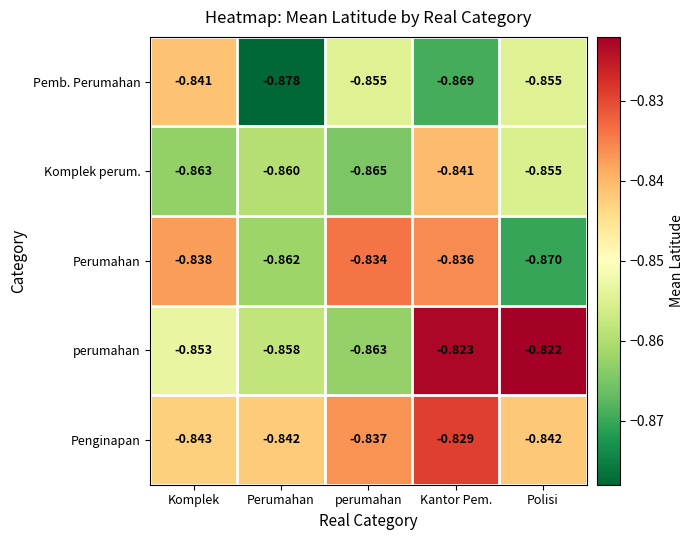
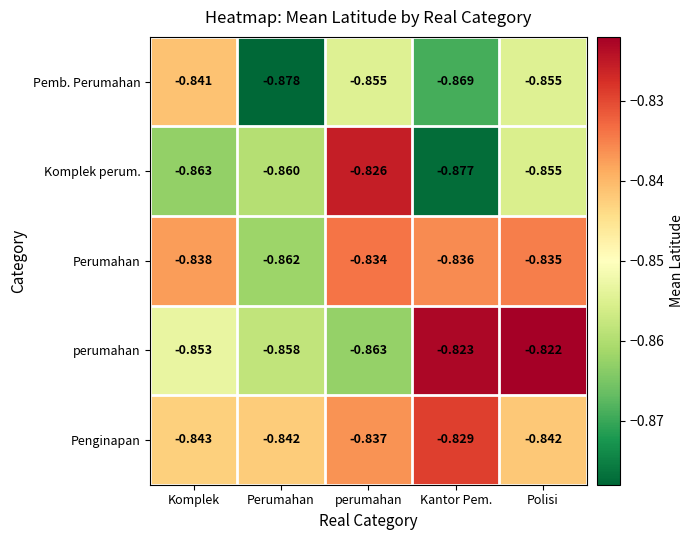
  {
    "Pemb. Perumahan": {
      "Komplek": -0.841,
      "Perumahan": -0.878,
      "perumahan": -0.855,
      "Kantor Pem.": -0.869,
      "Polisi": -0.855
    },
    "Komplek perum.": {
      "Komplek": -0.863,
      "Perumahan": -0.860,
-     "perumahan": -0.865,
-     "Kantor Pem.": -0.841,
+     "perumahan": -0.826,
+     "Kantor Pem.": -0.877,
      "Polisi": -0.855
    },
    "Perumahan": {
      "Komplek": -0.838,
      "Perumahan": -0.862,
      "perumahan": -0.834,
      "Kantor Pem.": -0.836,
-     "Polisi": -0.870
+     "Polisi": -0.835
    },
    "perumahan": {
      "Komplek": -0.853,
      "Perumahan": -0.858,
      "perumahan": -0.863,
      "Kantor Pem.": -0.823,
      "Polisi": -0.822
    },
    "Penginapan": {
      "Komplek": -0.843,
      "Perumahan": -0.842,
      "perumahan": -0.837,
      "Kantor Pem.": -0.829,
      "Polisi": -0.842
    }
  }
